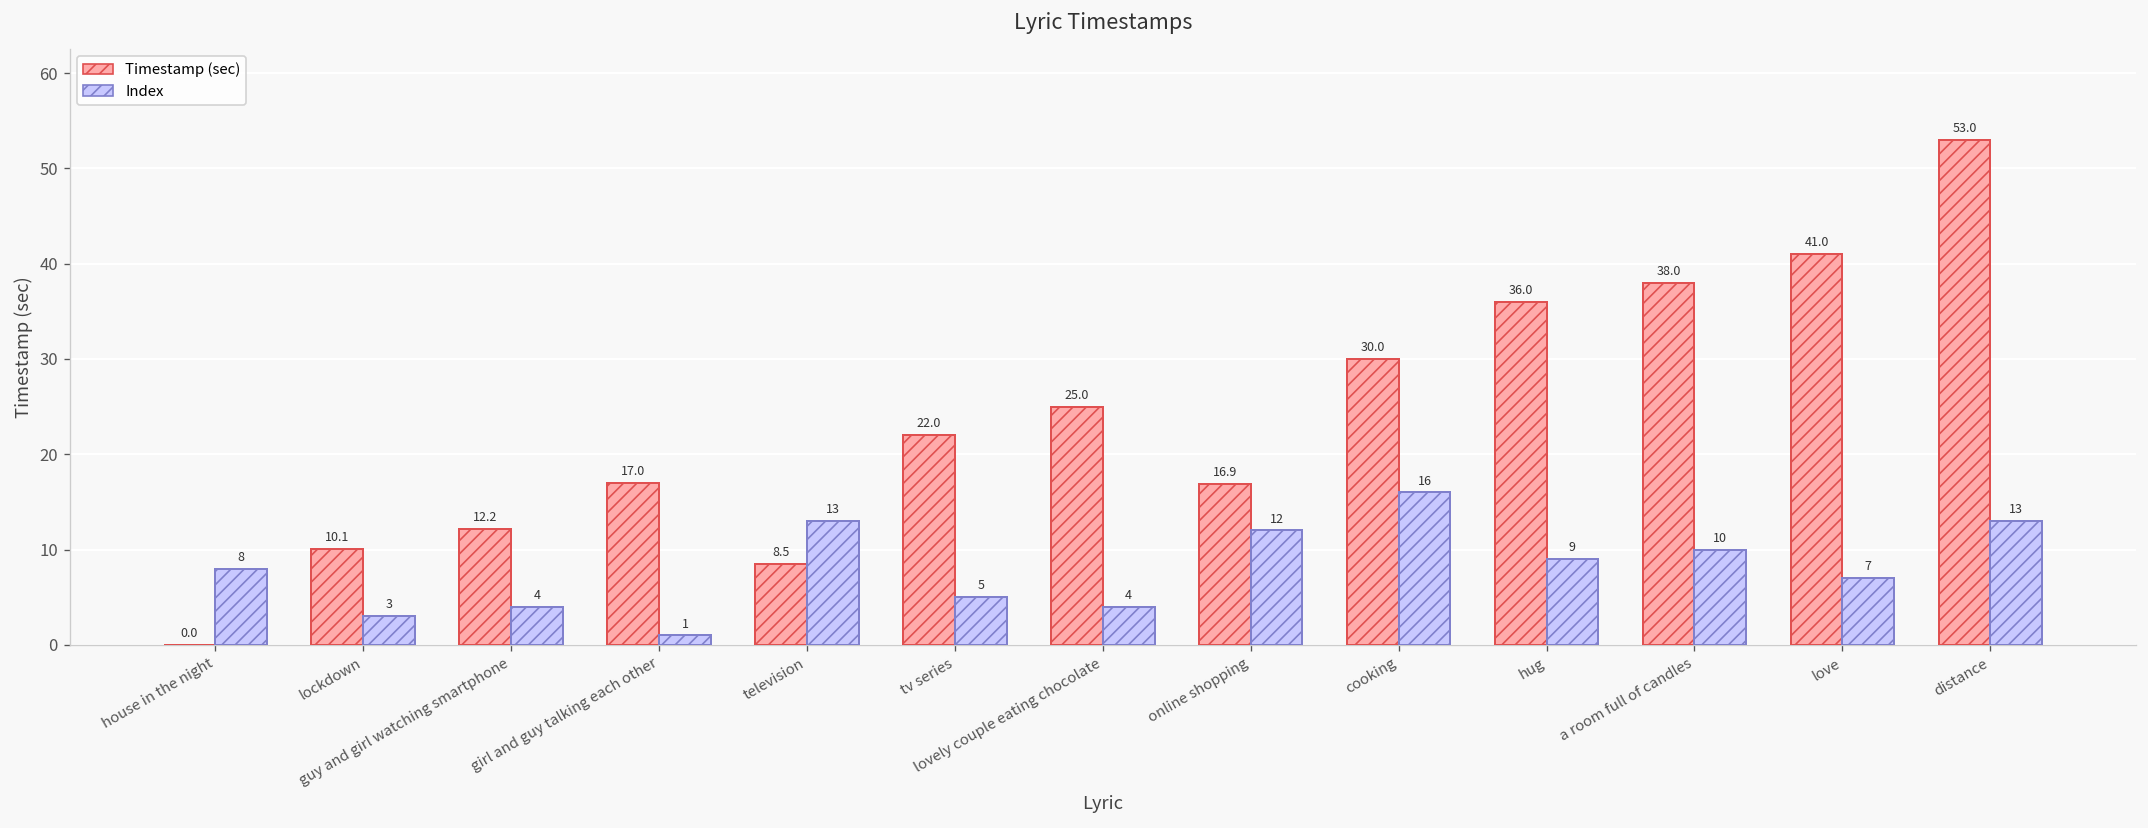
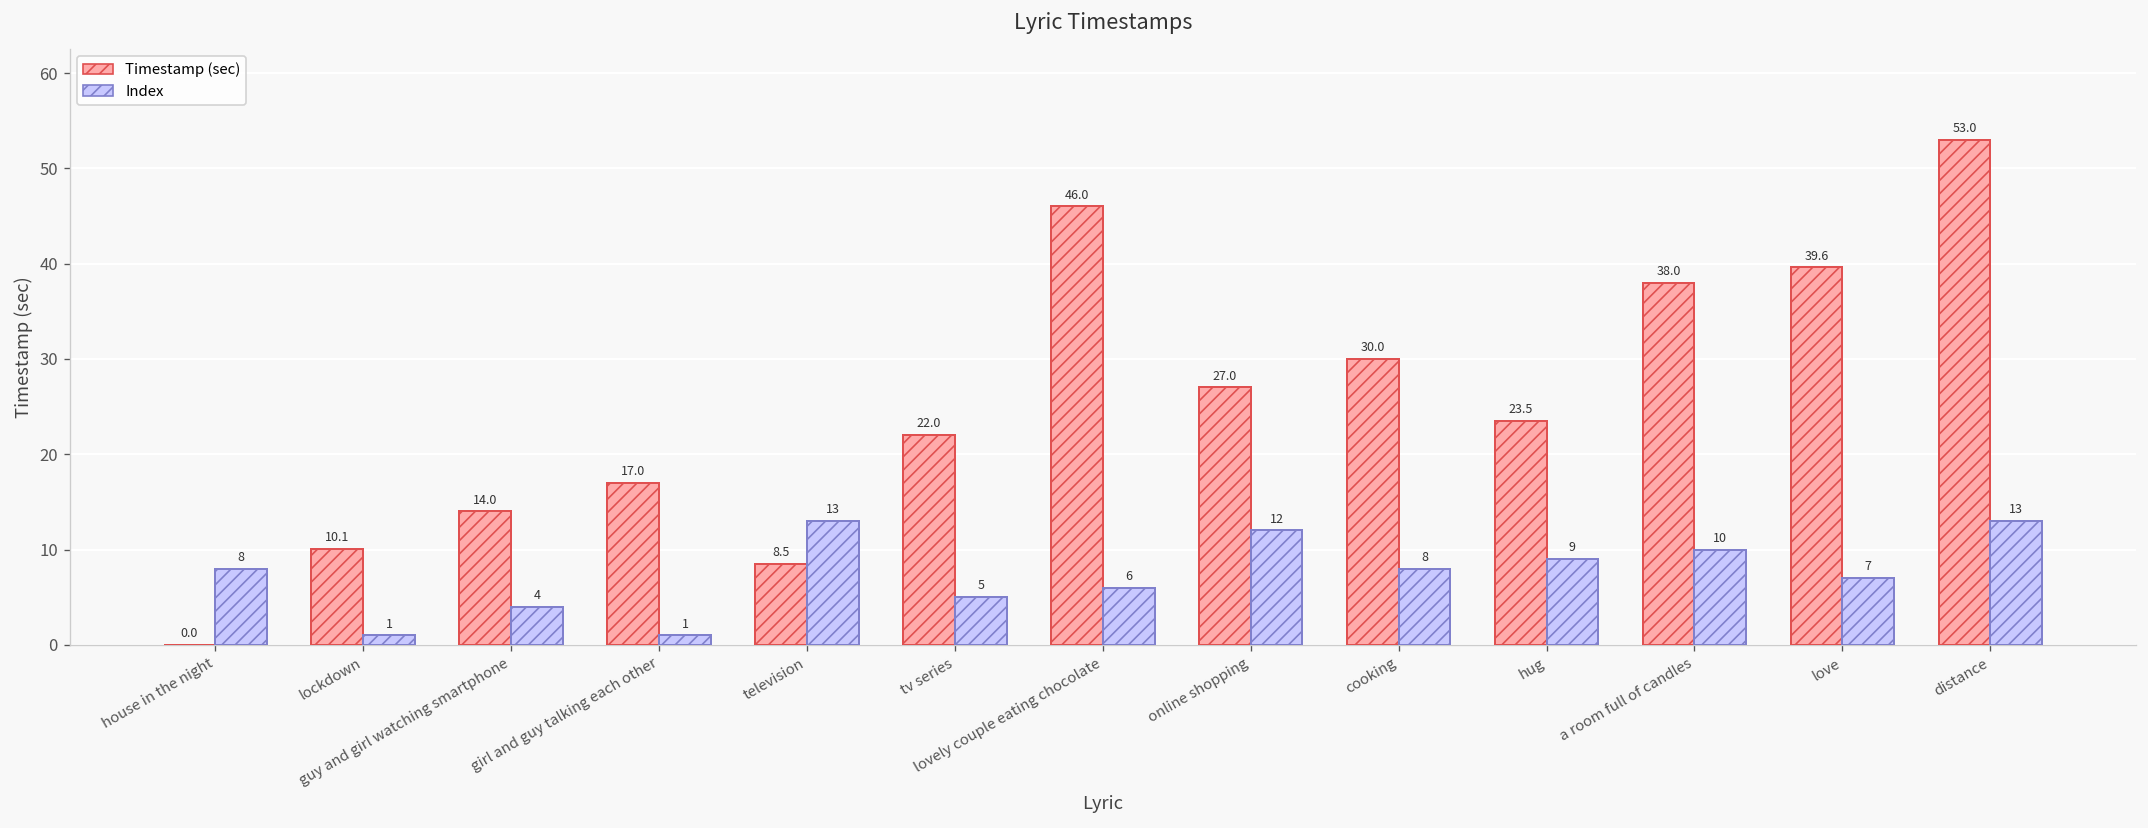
  {
    "Timestamp (sec)": {
      "house in the night": 0.0,
      "lockdown": 10.1,
-     "guy and girl watching smartphone": 12.2,
+     "guy and girl watching smartphone": 14.0,
      "girl and guy talking each other": 17.0,
      "television": 8.5,
      "tv series": 22.0,
-     "lovely couple eating chocolate": 25.0,
-     "online shopping": 16.9,
+     "lovely couple eating chocolate": 46.0,
+     "online shopping": 27.0,
      "cooking": 30.0,
-     "hug": 36.0,
+     "hug": 23.5,
      "a room full of candles": 38.0,
-     "love": 41.0,
+     "love": 39.6,
      "distance": 53.0
    },
    "Index": {
      "house in the night": 8,
-     "lockdown": 3,
+     "lockdown": 1,
      "guy and girl watching smartphone": 4,
      "girl and guy talking each other": 1,
      "television": 13,
      "tv series": 5,
-     "lovely couple eating chocolate": 4,
+     "lovely couple eating chocolate": 6,
      "online shopping": 12,
-     "cooking": 16,
+     "cooking": 8,
      "hug": 9,
      "a room full of candles": 10,
      "love": 7,
      "distance": 13
    }
  }
